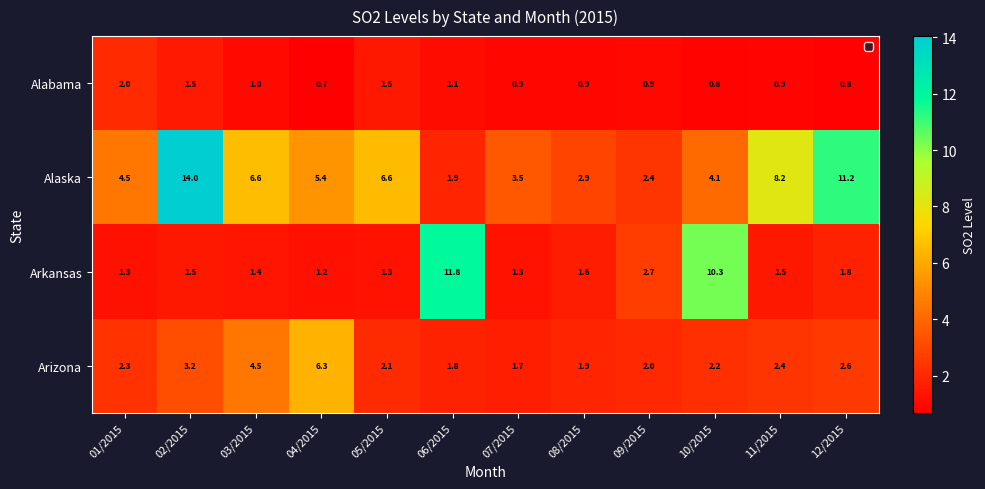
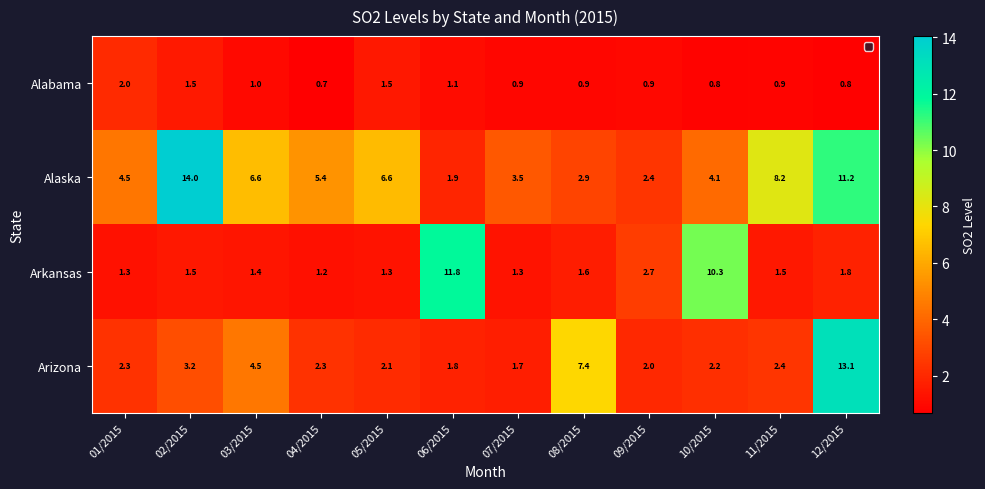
  {
    "Alabama": {
      "01/2015": 2.0,
      "02/2015": 1.5,
      "03/2015": 1.0,
      "04/2015": 0.7,
      "05/2015": 1.5,
      "06/2015": 1.1,
      "07/2015": 0.9,
      "08/2015": 0.9,
      "09/2015": 0.9,
      "10/2015": 0.8,
      "11/2015": 0.9,
      "12/2015": 0.8
    },
    "Alaska": {
      "01/2015": 4.5,
      "02/2015": 14.0,
      "03/2015": 6.6,
      "04/2015": 5.4,
      "05/2015": 6.6,
      "06/2015": 1.9,
      "07/2015": 3.5,
      "08/2015": 2.9,
      "09/2015": 2.4,
      "10/2015": 4.1,
      "11/2015": 8.2,
      "12/2015": 11.2
    },
    "Arkansas": {
      "01/2015": 1.3,
      "02/2015": 1.5,
      "03/2015": 1.4,
      "04/2015": 1.2,
      "05/2015": 1.3,
      "06/2015": 11.8,
      "07/2015": 1.3,
      "08/2015": 1.6,
      "09/2015": 2.7,
      "10/2015": 10.3,
      "11/2015": 1.5,
      "12/2015": 1.8
    },
    "Arizona": {
      "01/2015": 2.3,
      "02/2015": 3.2,
      "03/2015": 4.5,
-     "04/2015": 6.3,
+     "04/2015": 2.3,
      "05/2015": 2.1,
      "06/2015": 1.8,
      "07/2015": 1.7,
-     "08/2015": 1.9,
+     "08/2015": 7.4,
      "09/2015": 2.0,
      "10/2015": 2.2,
      "11/2015": 2.4,
-     "12/2015": 2.6
+     "12/2015": 13.1
    }
  }
